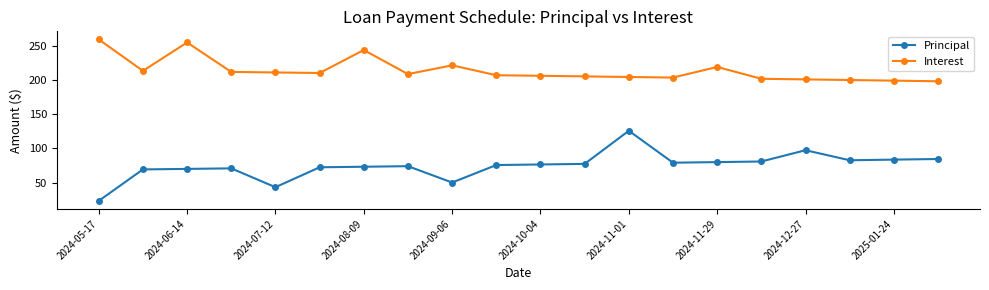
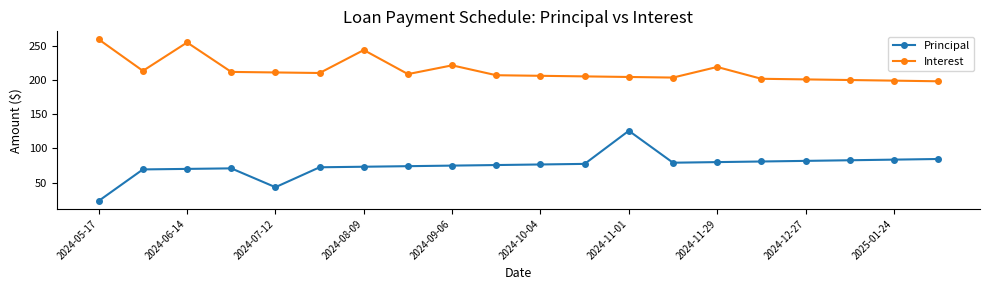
  {
    "Principal": {
      "2024-05-17": 20,
      "2024-06-14": 70,
      "2024-07-12": 40,
      "2024-08-09": 70,
-     "2024-09-06": 50,
+     "2024-09-06": 70,
      "2024-10-04": 80,
      "2024-11-01": 130,
      "2024-11-29": 80,
-     "2024-12-27": 100,
+     "2024-12-27": 80,
      "2025-01-24": 80
    },
    "Interest": {
      "2024-05-17": 260,
      "2024-06-14": 260,
      "2024-07-12": 210,
      "2024-08-09": 240,
      "2024-09-06": 220,
      "2024-10-04": 210,
      "2024-11-01": 200,
      "2024-11-29": 220,
      "2024-12-27": 200,
      "2025-01-24": 200
    }
  }
